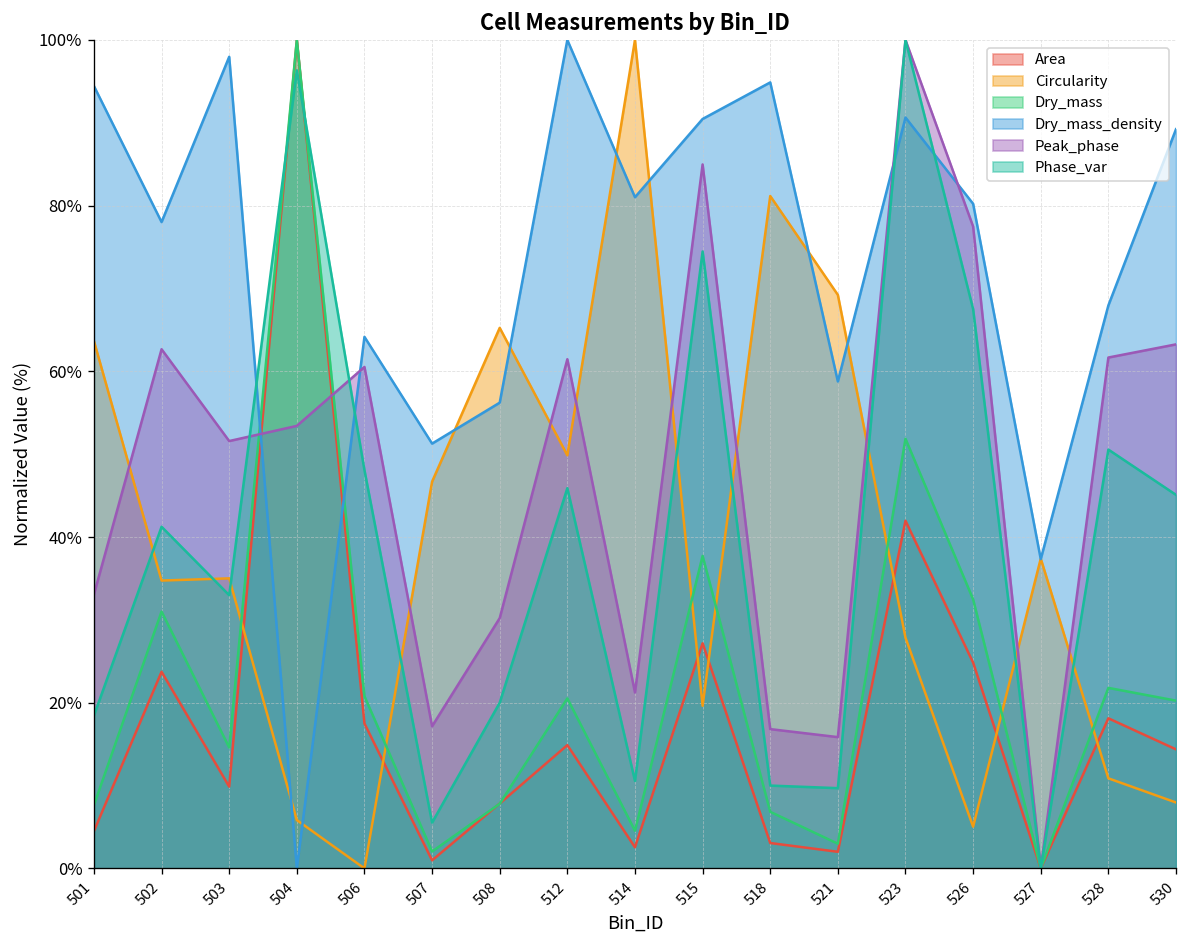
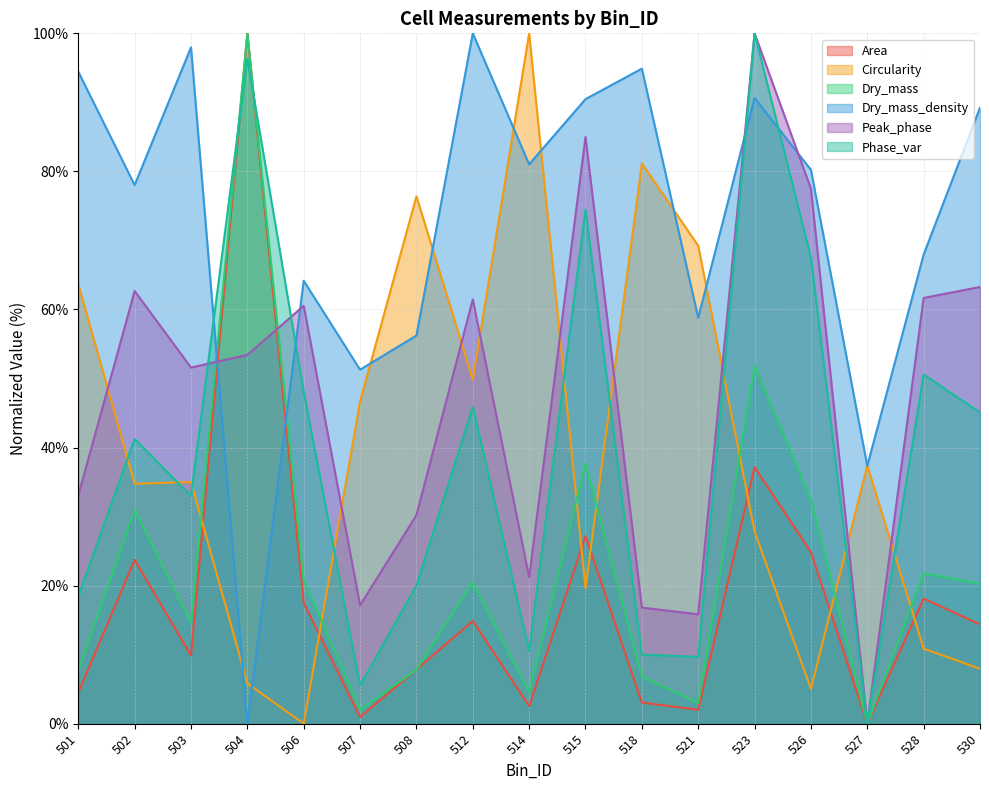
  {
    "Area": {
      "501": "5%",
      "502": "24%",
      "503": "10%",
      "506": "17%",
      "507": "1%",
      "512": "15%",
      "514": "3%",
      "515": "27%",
      "518": "3%",
      "521": "2%",
-     "523": "42%",
+     "523": "37%",
      "526": "25%",
      "528": "18%",
      "530": "14%"
    },
    "Circularity": {
      "501": "64%",
      "502": "35%",
      "503": "35%",
      "504": "6%",
      "506": "0%",
      "507": "47%",
-     "508": "65%",
+     "508": "76%",
      "512": "50%",
      "514": "100%",
      "515": "20%",
      "518": "81%",
      "521": "69%",
      "523": "28%",
      "526": "5%",
      "528": "11%",
      "530": "8%"
    },
    "Peak_phase": {
      "501": "33%",
      "502": "63%",
      "503": "52%",
      "504": "53%",
      "506": "61%",
      "507": "17%",
      "508": "30%",
      "512": "61%",
      "514": "21%",
      "515": "85%",
      "518": "17%",
      "521": "16%",
      "526": "77%",
      "528": "62%",
      "530": "63%"
    }
  }
